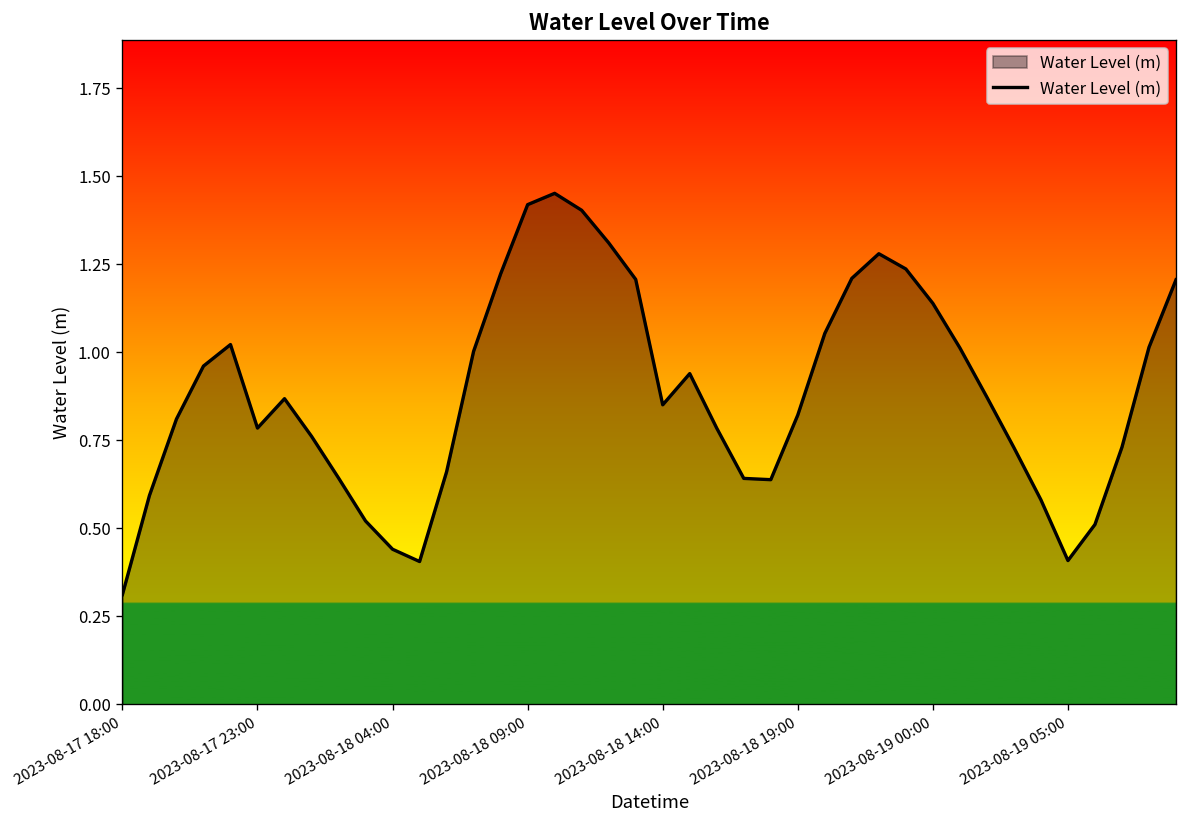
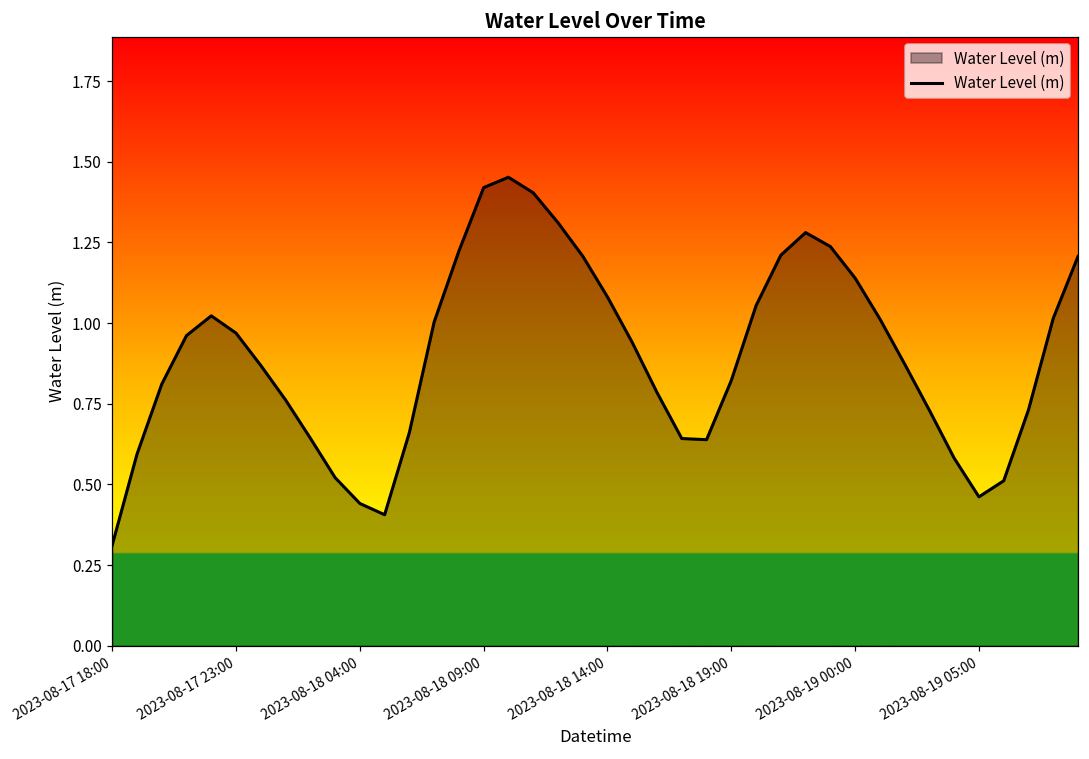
  {
    "2023-08-17 18:00": 0.31,
-   "2023-08-17 23:00": 0.79,
+   "2023-08-17 23:00": 0.97,
    "2023-08-18 04:00": 0.44,
    "2023-08-18 09:00": 1.42,
-   "2023-08-18 14:00": 0.85,
+   "2023-08-18 14:00": 1.08,
    "2023-08-18 19:00": 0.82,
    "2023-08-19 00:00": 1.14,
-   "2023-08-19 05:00": 0.41
+   "2023-08-19 05:00": 0.46
  }
